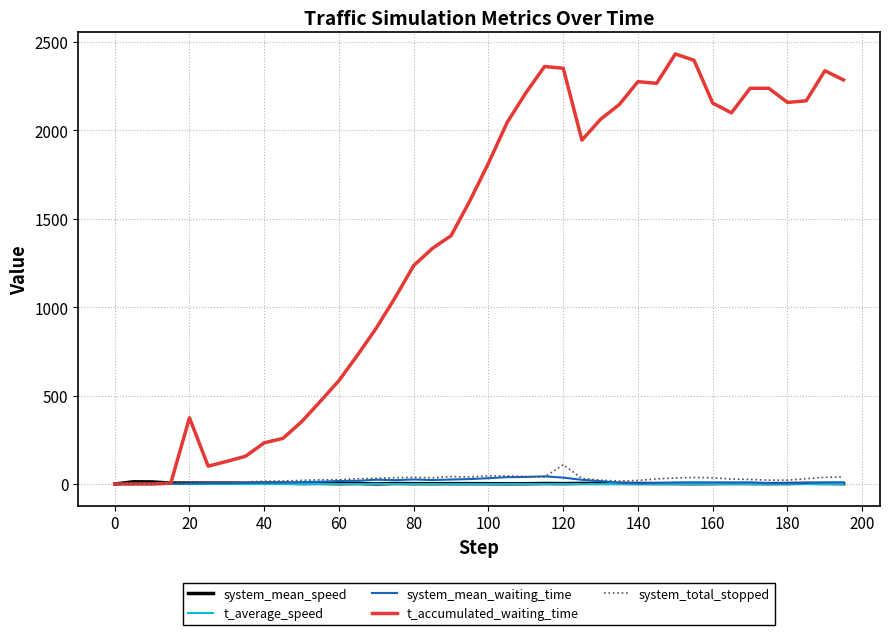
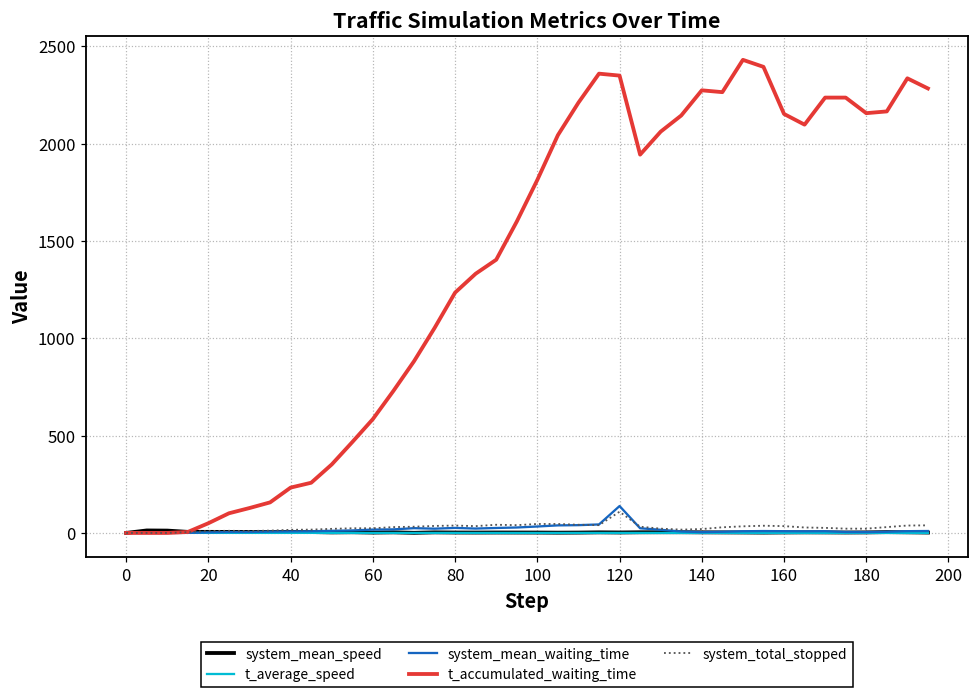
  {
    "system_mean_waiting_time": {
-     "120": 40
+     "120": 140
    },
    "t_accumulated_waiting_time": {
-     "20": 370,
+     "20": 50,
      "40": 230,
      "60": 590,
      "80": 1240,
      "100": 1810,
      "120": 2350,
      "140": 2270,
      "160": 2150,
      "180": 2160
    },
    "system_total_stopped": {
      "120": 110,
      "140": 20,
      "160": 40,
      "180": 20
    }
  }
